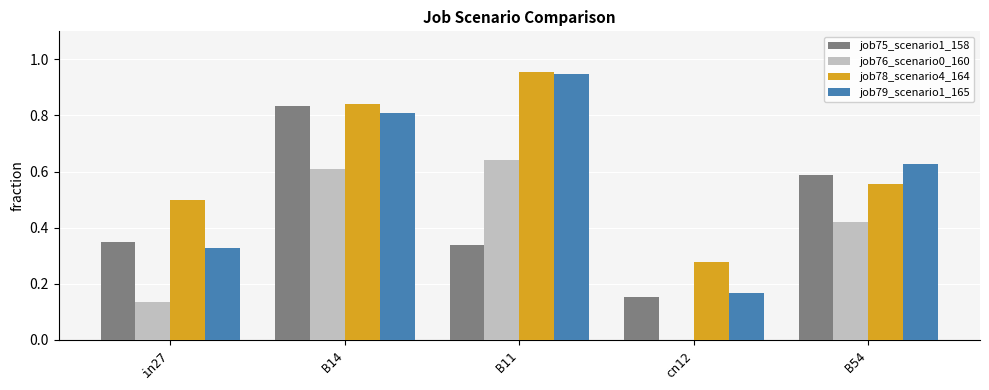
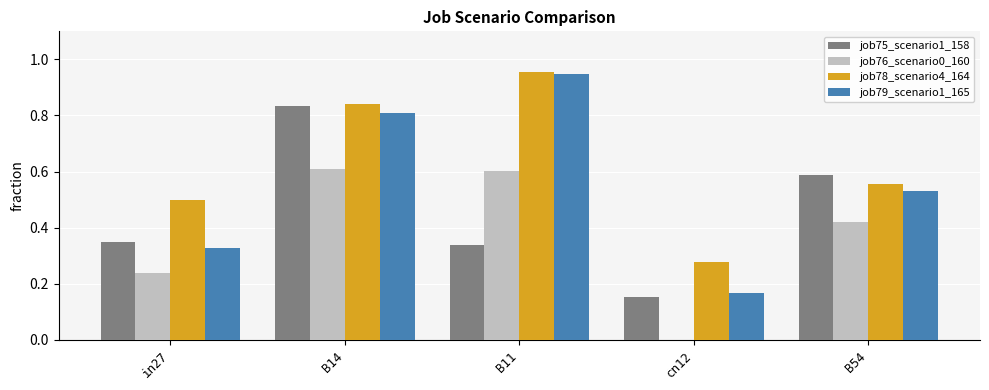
  {
    "job75_scenario1_158": {
      "in27": 0.35,
      "B14": 0.83,
      "B11": 0.34,
      "cn12": 0.15,
      "B54": 0.59
    },
    "job76_scenario0_160": {
-     "in27": 0.14,
+     "in27": 0.24,
      "B14": 0.61,
-     "B11": 0.64,
+     "B11": 0.60,
      "cn12": 0.00,
      "B54": 0.42
    },
    "job78_scenario4_164": {
      "in27": 0.50,
      "B14": 0.84,
      "B11": 0.95,
      "cn12": 0.28,
      "B54": 0.56
    },
    "job79_scenario1_165": {
      "in27": 0.33,
      "B14": 0.81,
      "B11": 0.95,
      "cn12": 0.17,
-     "B54": 0.63
+     "B54": 0.53
    }
  }
